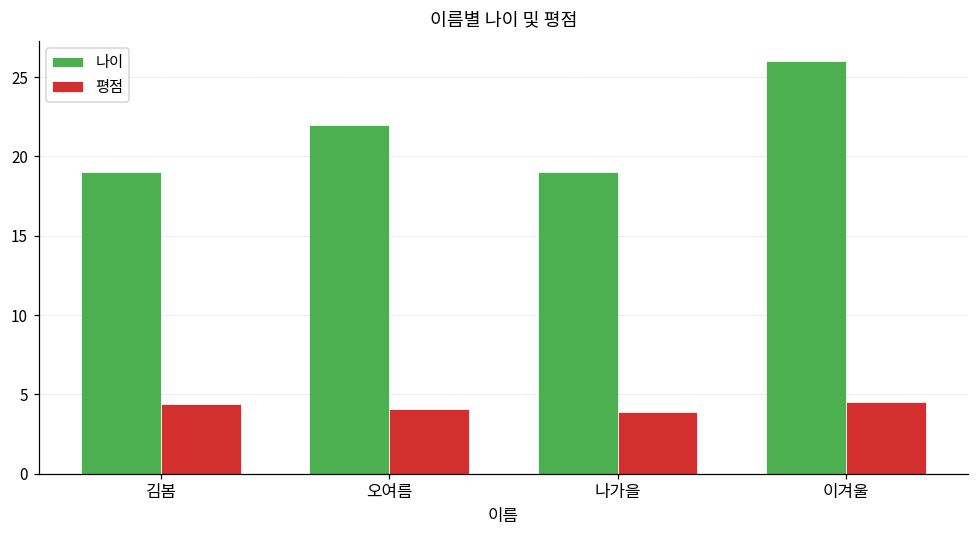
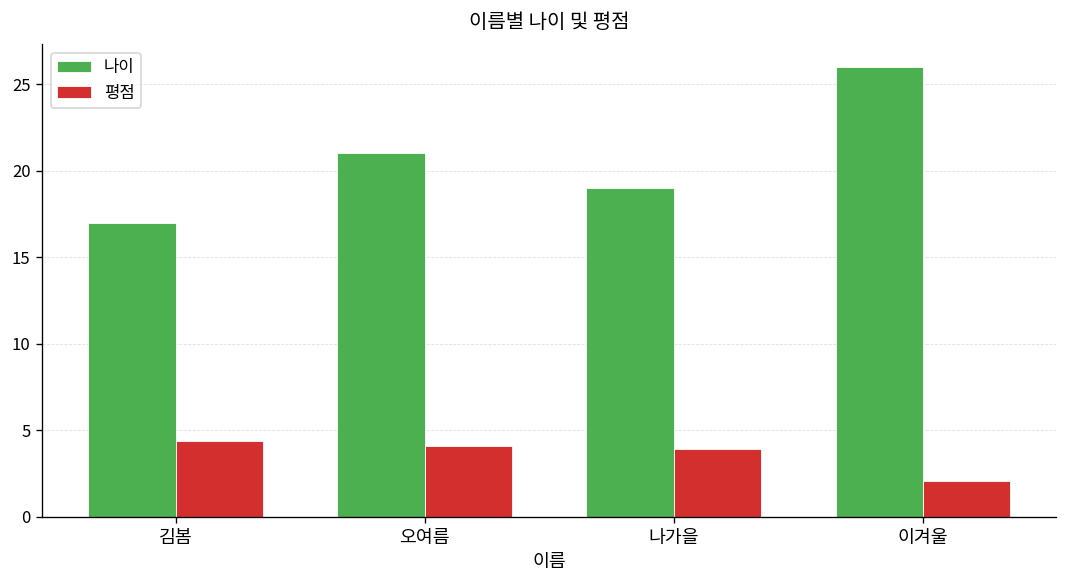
  {
    "나이": {
-     "김봄": 19,
-     "오여름": 22,
+     "김봄": 17,
+     "오여름": 21,
      "나가을": 19,
      "이겨울": 26
    },
    "평점": {
      "김봄": 4.4,
      "오여름": 4.1,
      "나가을": 3.9,
-     "이겨울": 4.5
+     "이겨울": 2.1
    }
  }
